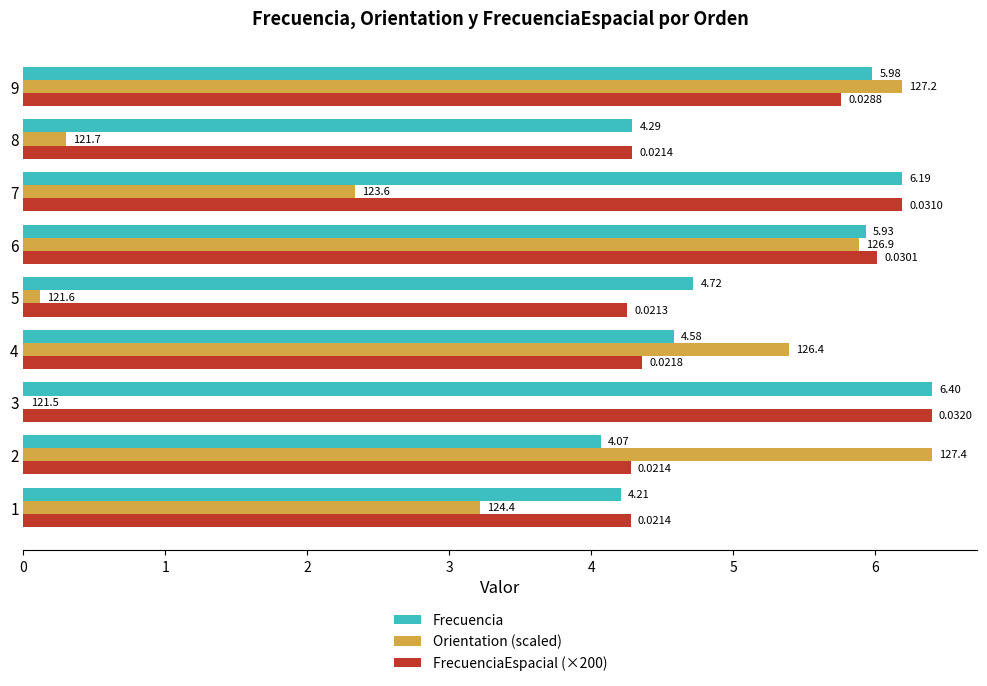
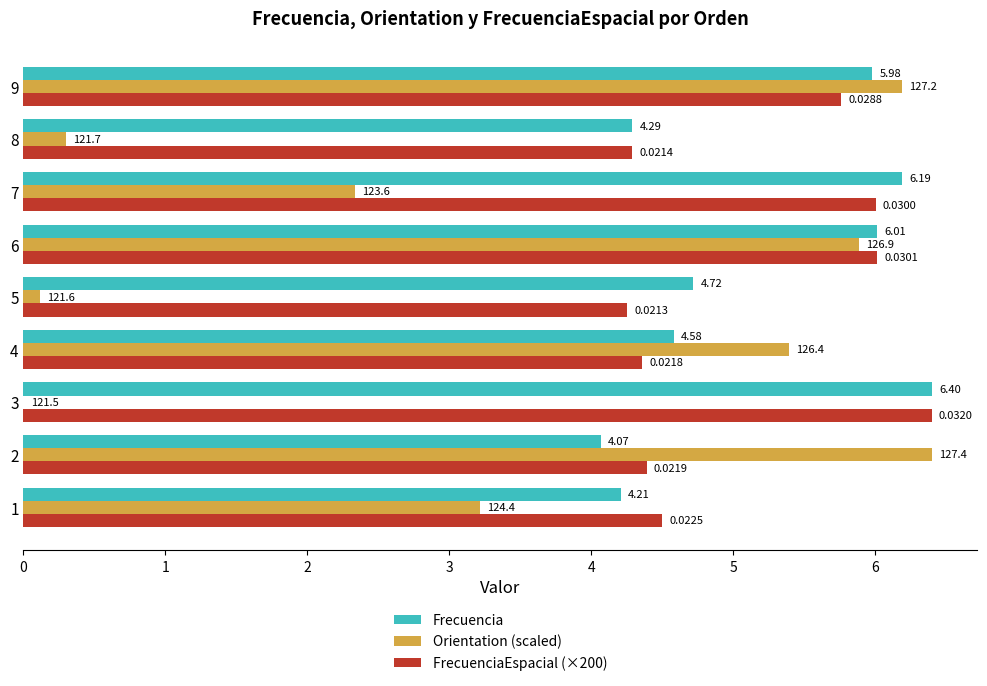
  {
    "Frecuencia": {
      "9": 5.98,
      "8": 4.29,
      "7": 6.19,
-     "6": 5.93,
+     "6": 6.01,
      "5": 4.72,
      "4": 4.58,
      "3": 6.40,
      "2": 4.07,
      "1": 4.21
    },
    "FrecuenciaEspacial (×200)": {
-     "7": 0.0310,
-     "2": 0.0214,
-     "1": 0.0214
+     "7": 0.0300,
+     "2": 0.0219,
+     "1": 0.0225
    }
  }
